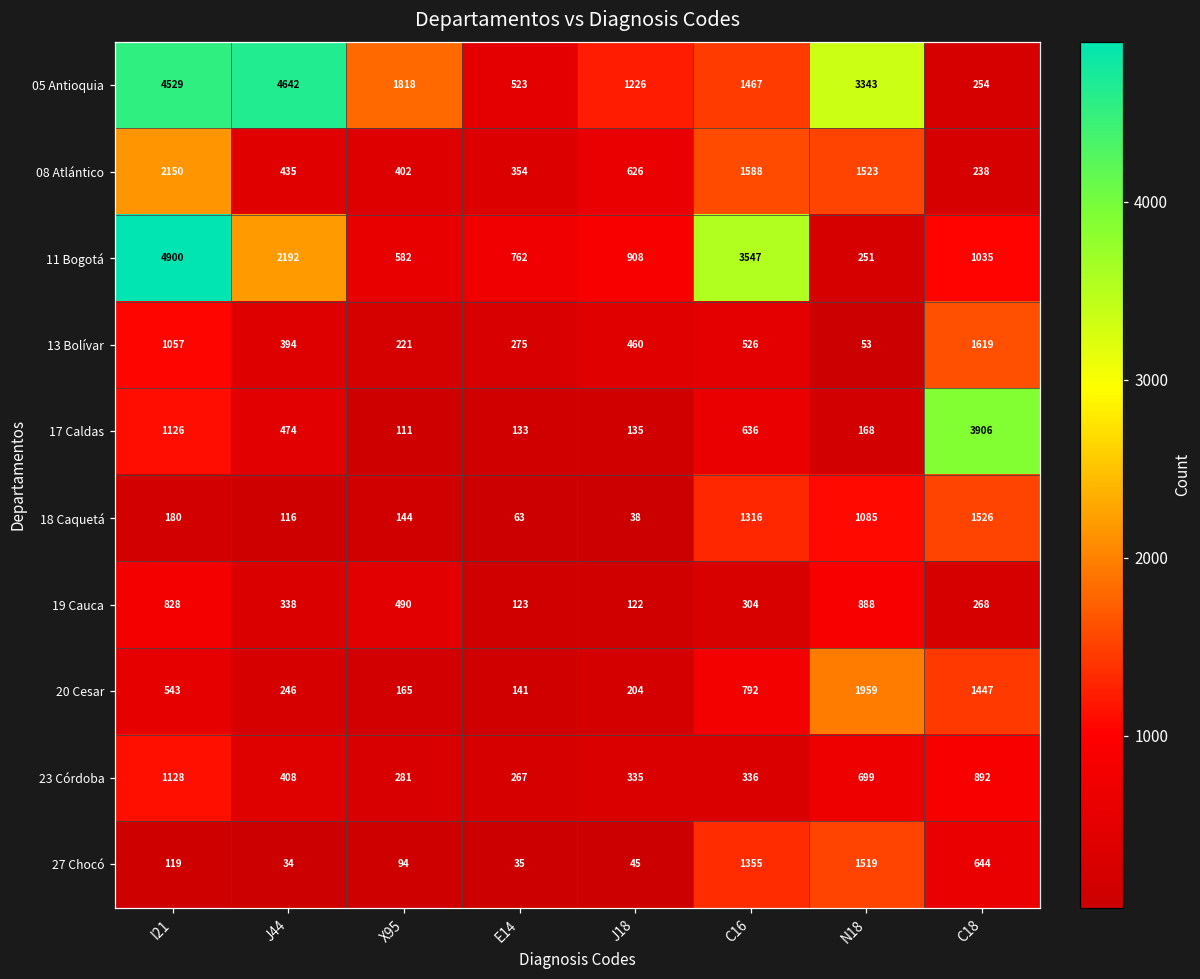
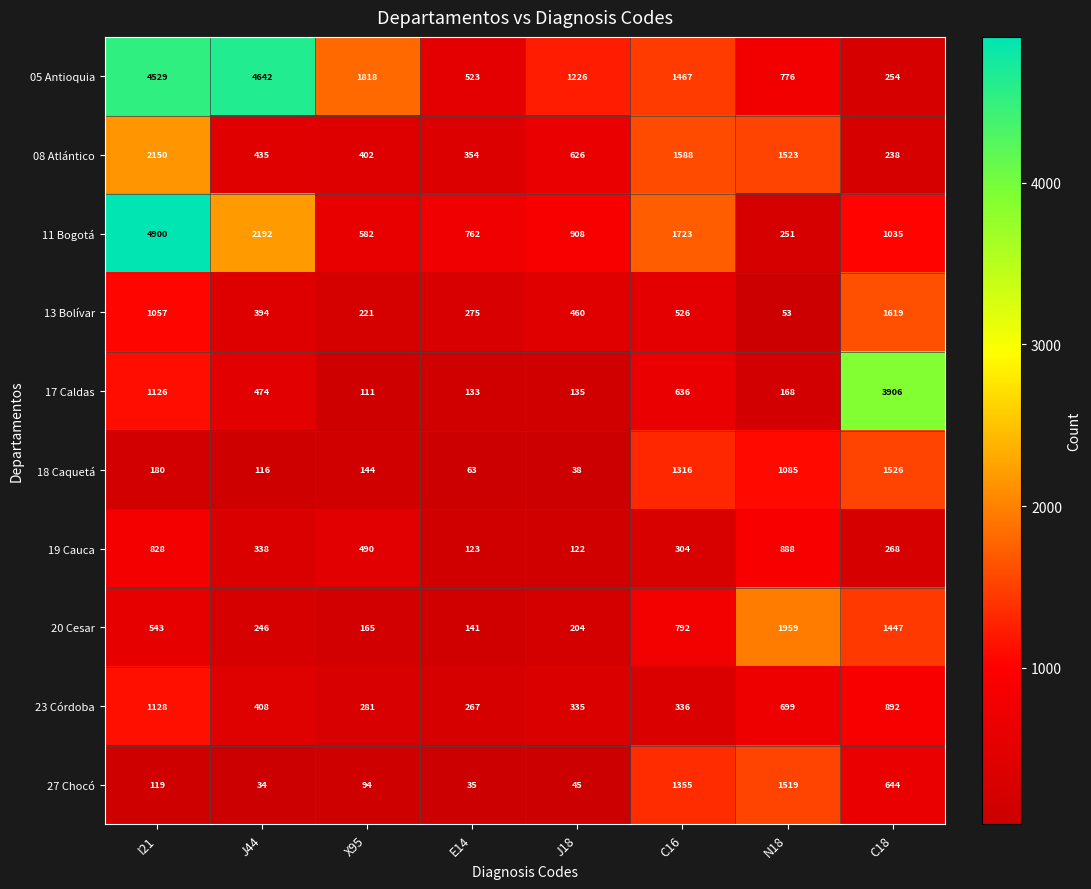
  {
    "05 Antioquia": {
      "I21": 4529,
      "J44": 4642,
      "X95": 1818,
      "E14": 523,
      "J18": 1226,
      "C16": 1467,
-     "N18": 3343,
+     "N18": 776,
      "C18": 254
    },
    "08 Atlántico": {
      "I21": 2150,
      "J44": 435,
      "X95": 402,
      "E14": 354,
      "J18": 626,
      "C16": 1588,
      "N18": 1523,
      "C18": 238
    },
    "11 Bogotá": {
      "I21": 4900,
      "J44": 2192,
      "X95": 582,
      "E14": 762,
      "J18": 908,
-     "C16": 3547,
+     "C16": 1723,
      "N18": 251,
      "C18": 1035
    },
    "13 Bolívar": {
      "I21": 1057,
      "J44": 394,
      "X95": 221,
      "E14": 275,
      "J18": 460,
      "C16": 526,
      "N18": 53,
      "C18": 1619
    },
    "17 Caldas": {
      "I21": 1126,
      "J44": 474,
      "X95": 111,
      "E14": 133,
      "J18": 135,
      "C16": 636,
      "N18": 168,
      "C18": 3906
    },
    "18 Caquetá": {
      "I21": 180,
      "J44": 116,
      "X95": 144,
      "E14": 63,
      "J18": 38,
      "C16": 1316,
      "N18": 1085,
      "C18": 1526
    },
    "19 Cauca": {
      "I21": 828,
      "J44": 338,
      "X95": 490,
      "E14": 123,
      "J18": 122,
      "C16": 304,
      "N18": 888,
      "C18": 268
    },
    "20 Cesar": {
      "I21": 543,
      "J44": 246,
      "X95": 165,
      "E14": 141,
      "J18": 204,
      "C16": 792,
      "N18": 1959,
      "C18": 1447
    },
    "23 Córdoba": {
      "I21": 1128,
      "J44": 408,
      "X95": 281,
      "E14": 267,
      "J18": 335,
      "C16": 336,
      "N18": 699,
      "C18": 892
    },
    "27 Chocó": {
      "I21": 119,
      "J44": 34,
      "X95": 94,
      "E14": 35,
      "J18": 45,
      "C16": 1355,
      "N18": 1519,
      "C18": 644
    }
  }
